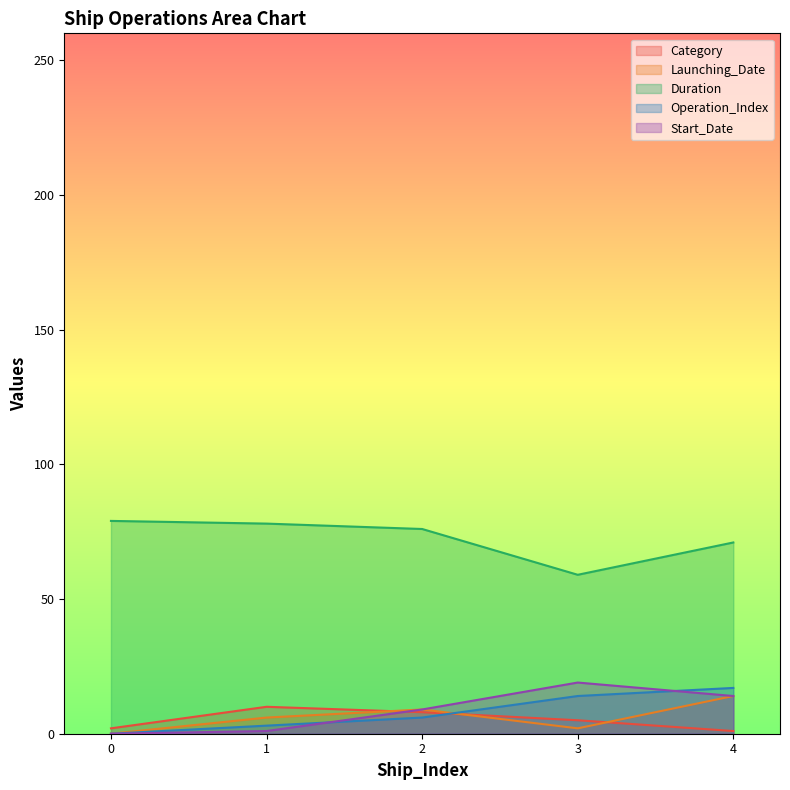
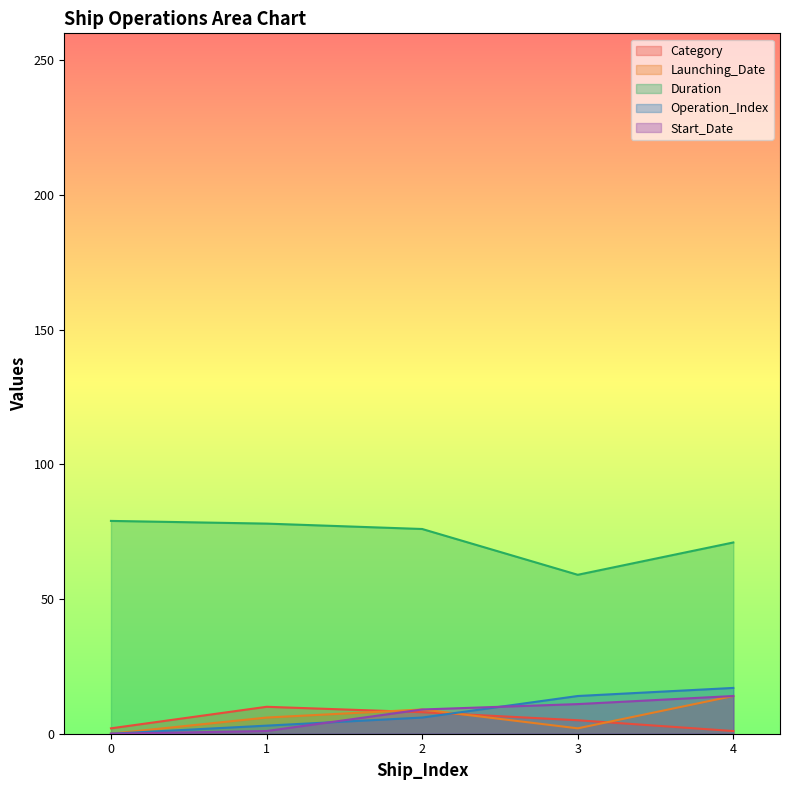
  {
    "Start_Date": {
      "1": 1,
-     "3": 19
+     "3": 11
    }
  }
